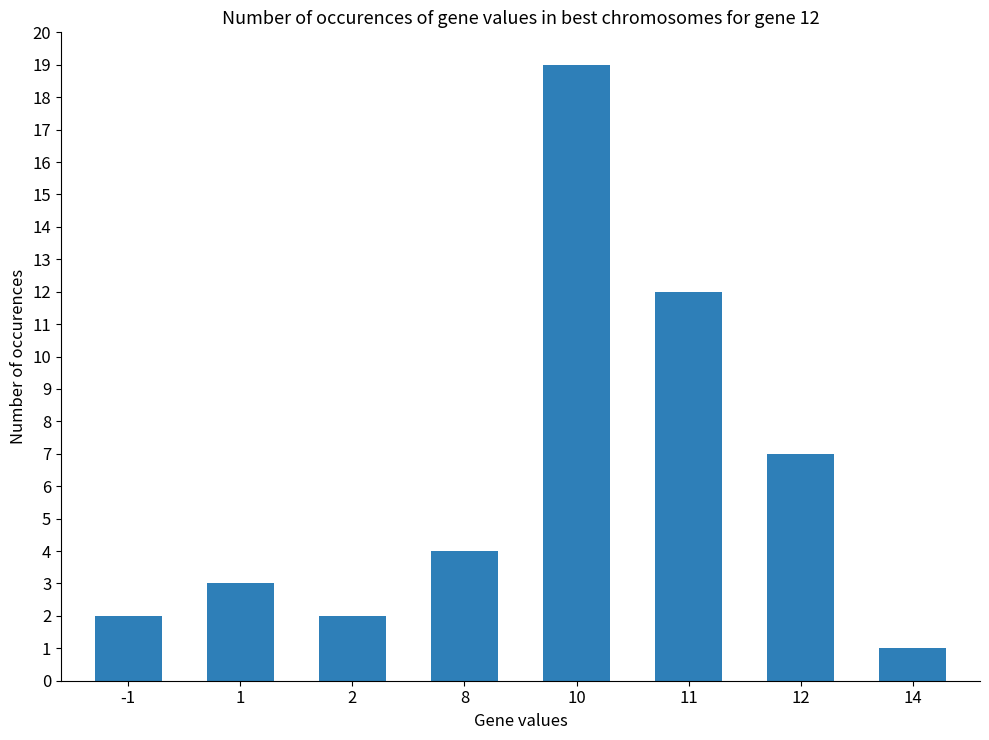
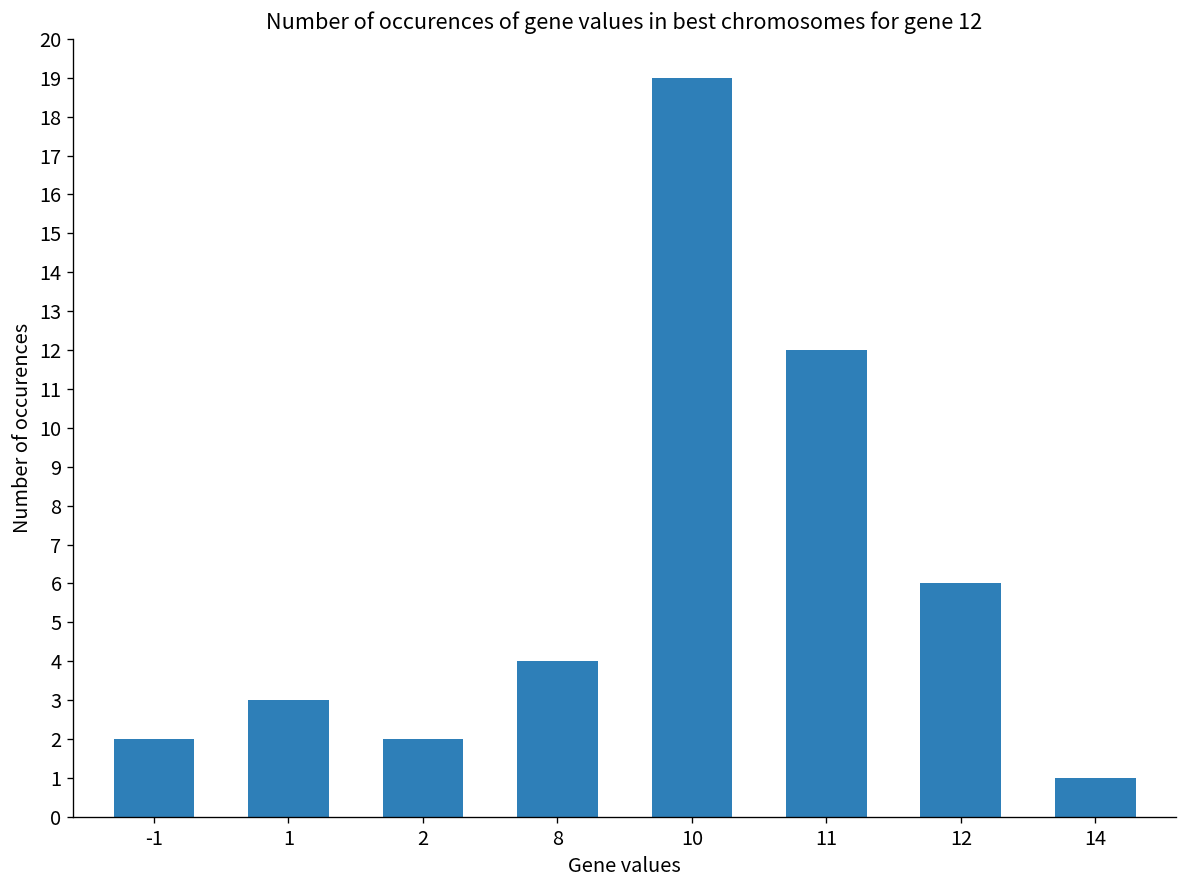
  {
    "-1": 2,
    "1": 3,
    "2": 2,
    "8": 4,
    "10": 19,
    "11": 12,
-   "12": 7,
+   "12": 6,
    "14": 1
  }
